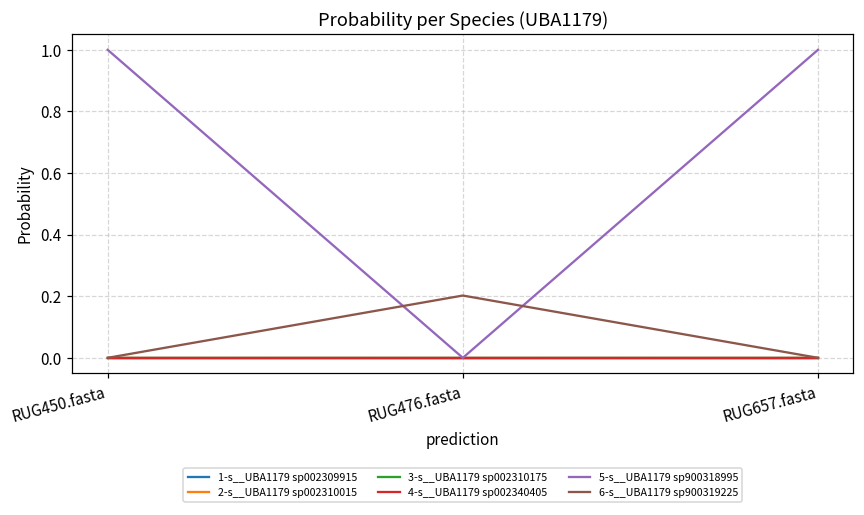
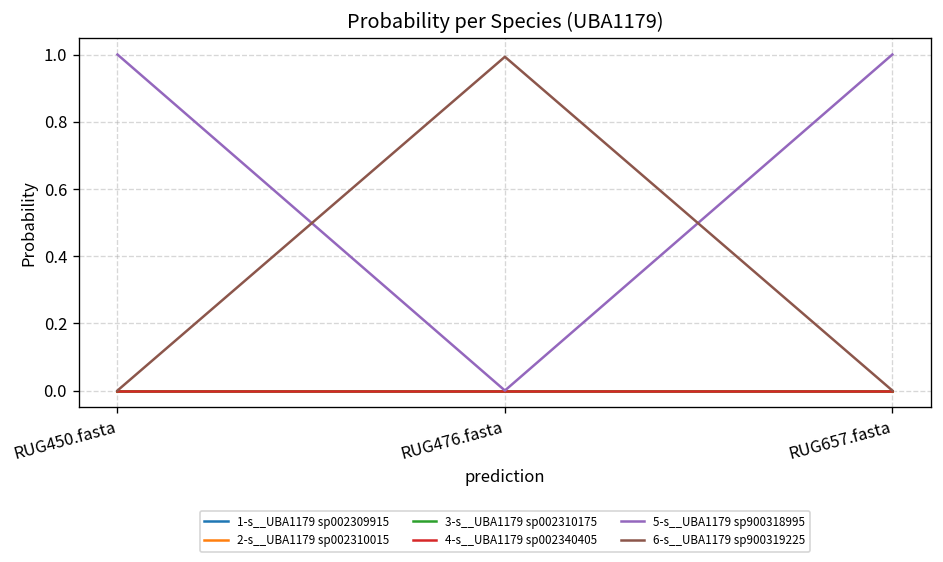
  {
    "5-s__UBA1179 sp900318995": {
      "RUG450.fasta": 1.00,
      "RUG657.fasta": 1.00
    },
    "6-s__UBA1179 sp900319225": {
-     "RUG476.fasta": 0.20
+     "RUG476.fasta": 0.99
    }
  }
